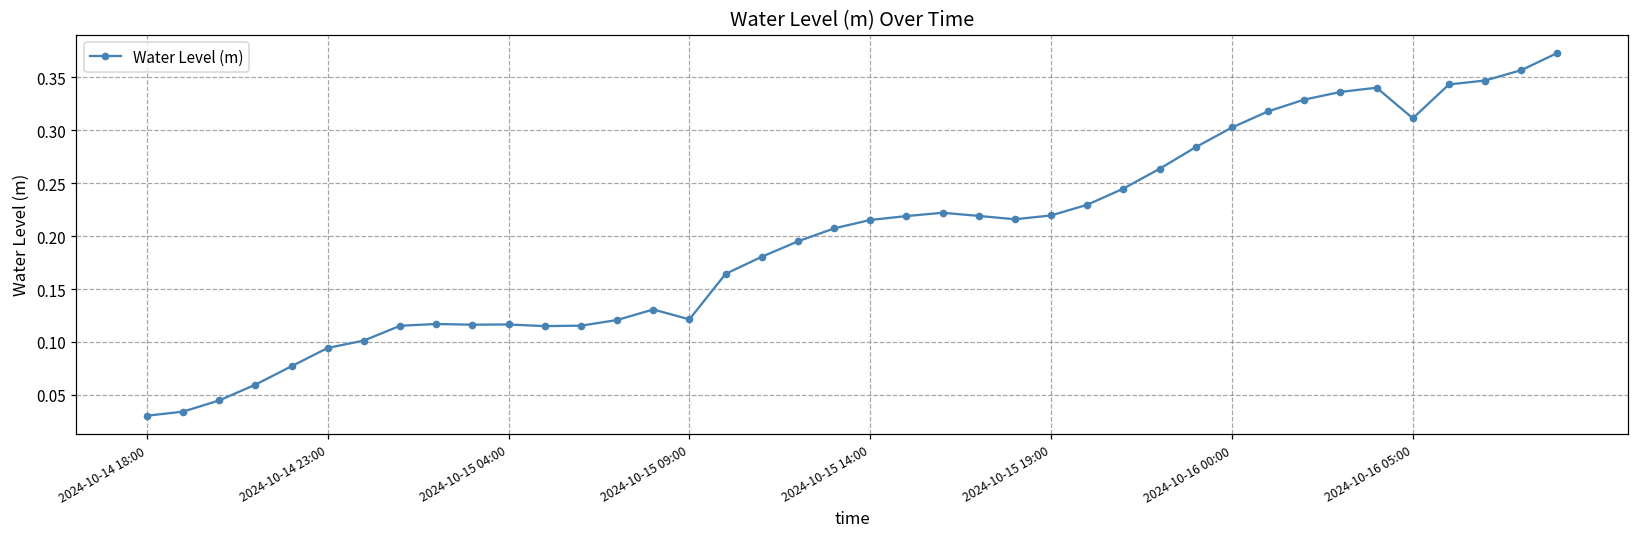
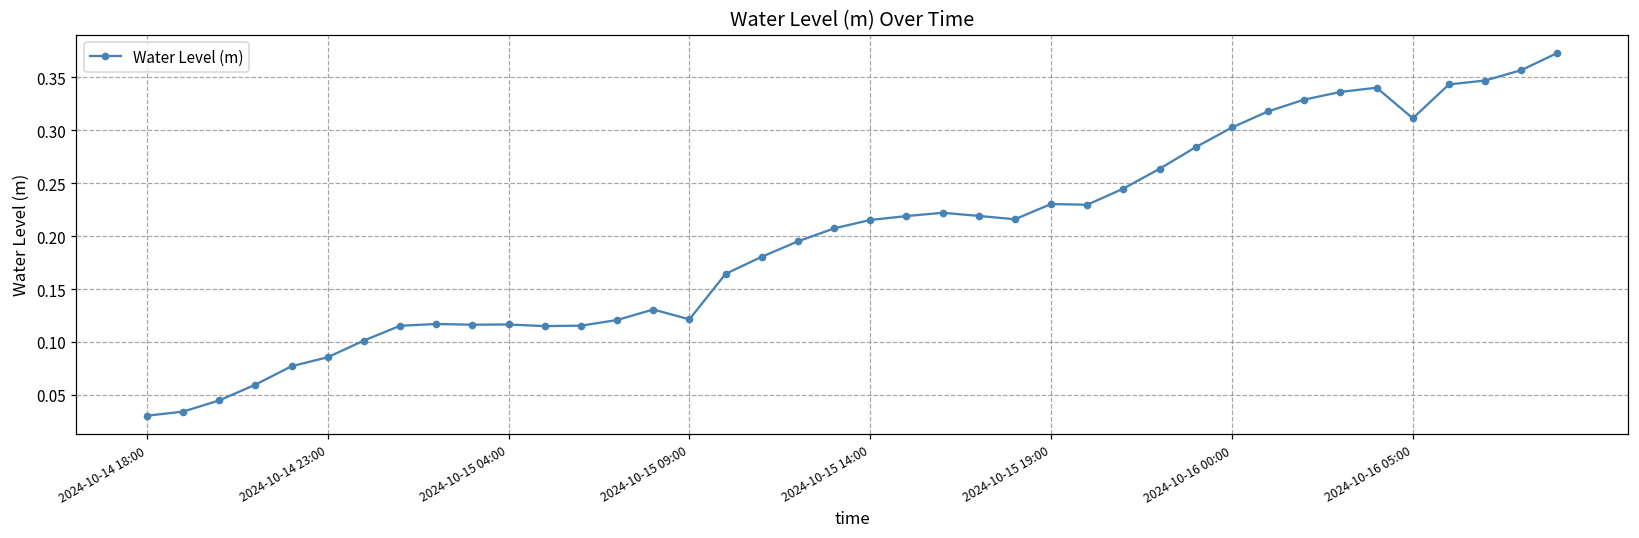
  {
    "2024-10-14 18:00": 0.03,
-   "2024-10-14 23:00": 0.094,
+   "2024-10-14 23:00": 0.086,
    "2024-10-15 04:00": 0.12,
    "2024-10-15 09:00": 0.12,
    "2024-10-15 14:00": 0.22,
-   "2024-10-15 19:00": 0.22,
+   "2024-10-15 19:00": 0.23,
    "2024-10-16 00:00": 0.30,
    "2024-10-16 05:00": 0.31
  }
